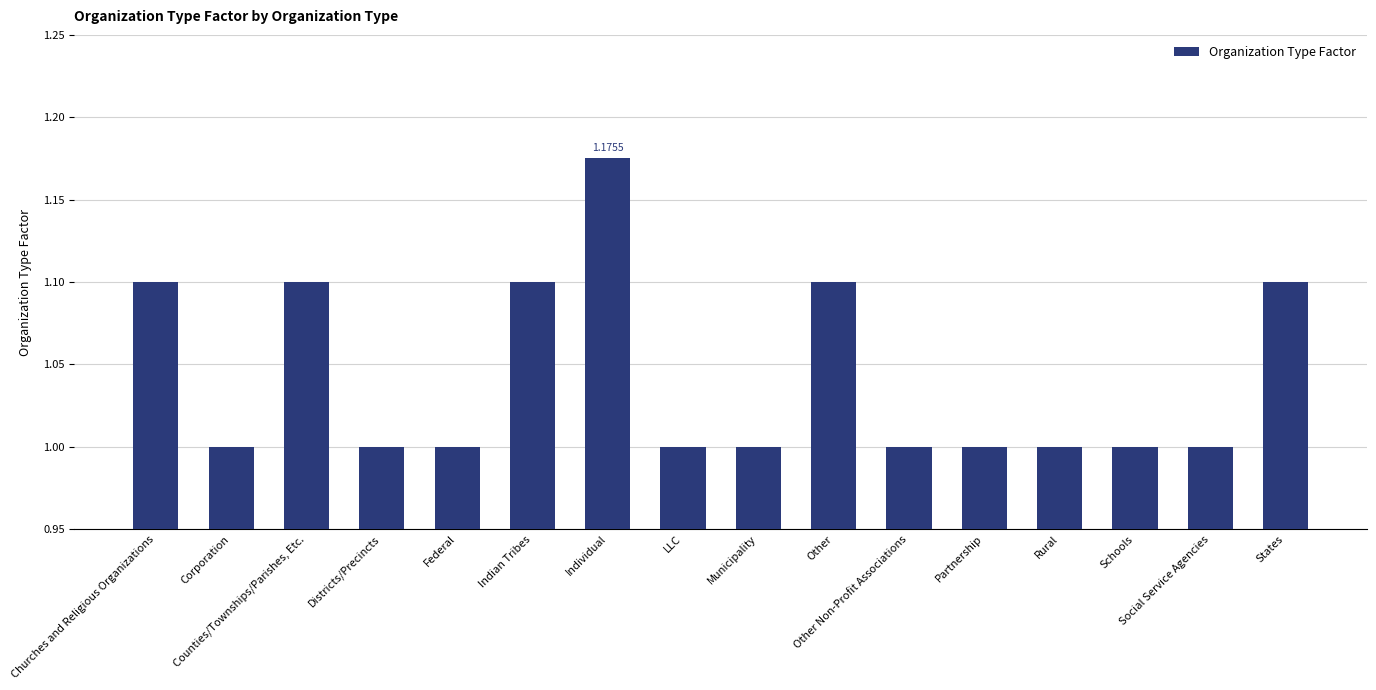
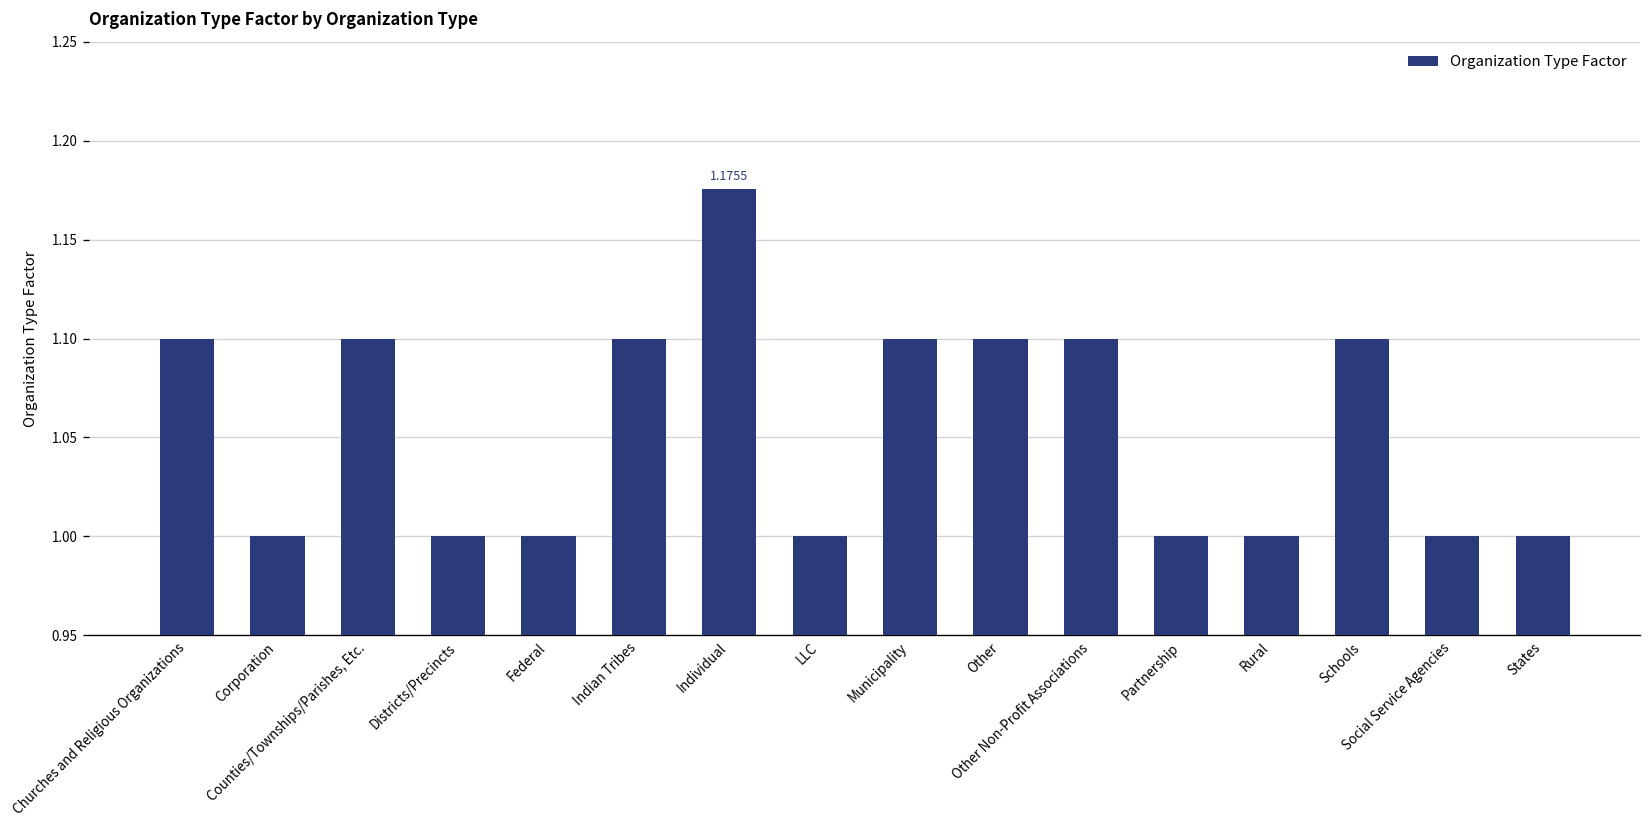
  {
    "Churches and Religious Organizations": 1.1,
    "Corporation": 1.0,
    "Counties/Townships/Parishes, Etc.": 1.1,
    "Districts/Precincts": 1.0,
    "Federal": 1.0,
    "Indian Tribes": 1.1,
    "LLC": 1.0,
-   "Municipality": 1.0,
+   "Municipality": 1.1,
    "Other": 1.1,
-   "Other Non-Profit Associations": 1.0,
+   "Other Non-Profit Associations": 1.1,
    "Partnership": 1.0,
    "Rural": 1.0,
-   "Schools": 1.0,
+   "Schools": 1.1,
    "Social Service Agencies": 1.0,
-   "States": 1.1
+   "States": 1.0
  }
